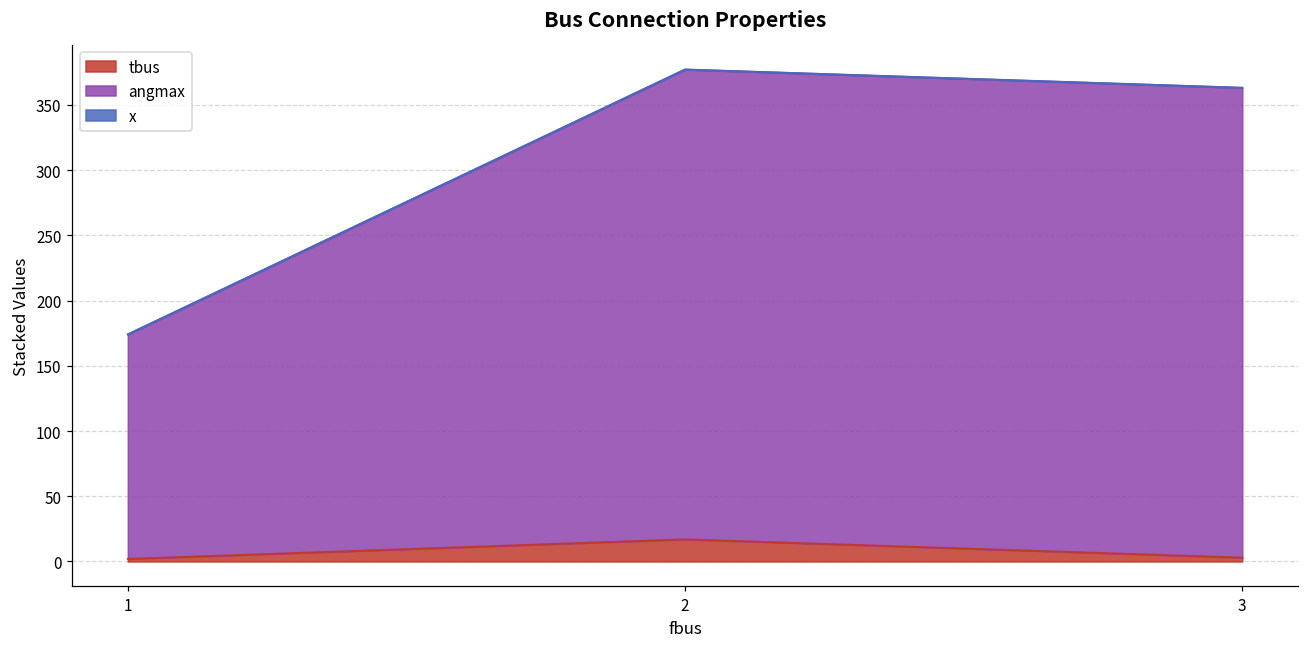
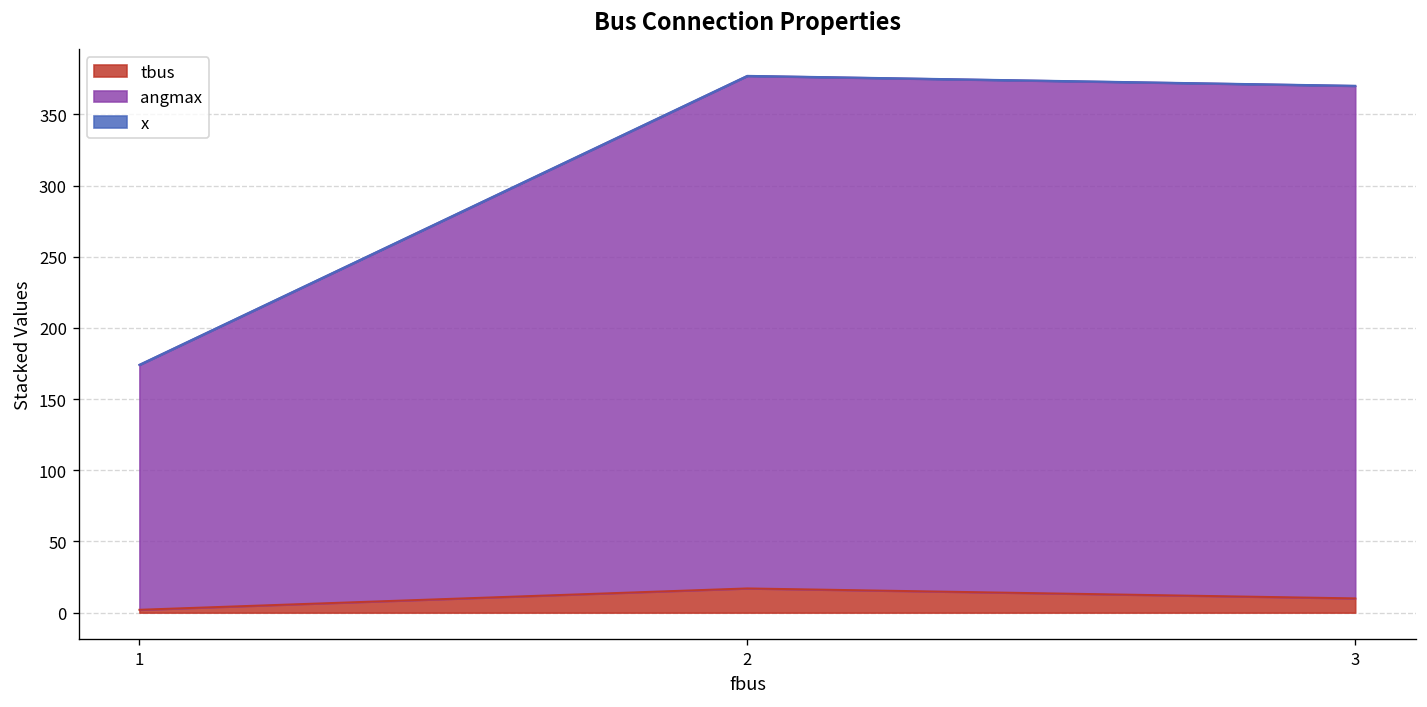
  {
    "tbus": {
      "1": 2,
      "2": 17,
-     "3": 3
+     "3": 10
    },
    "x": {
      "1": 172,
      "2": 360,
      "3": 360
    }
  }
